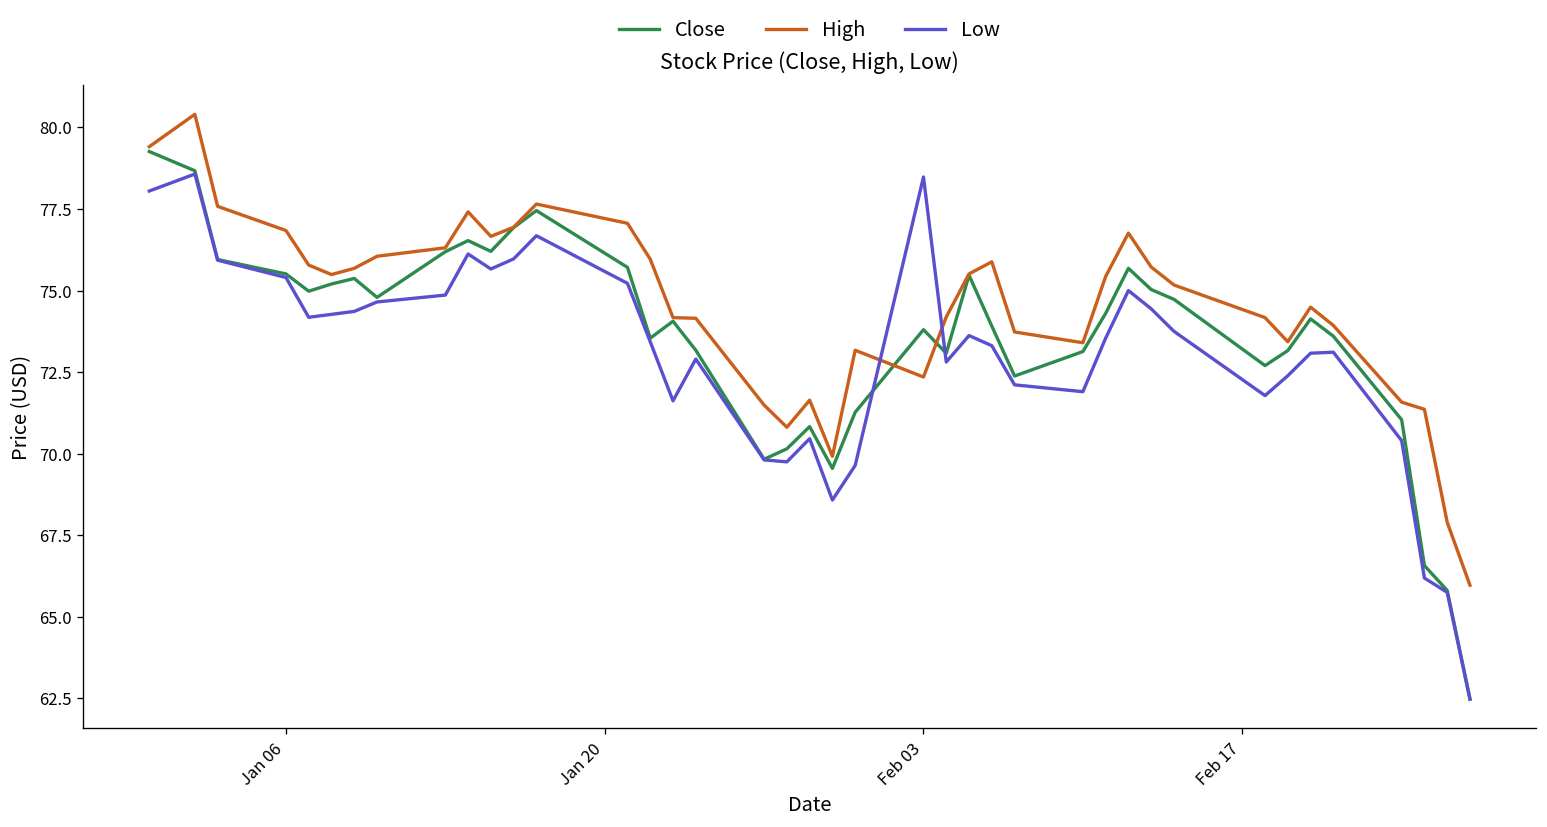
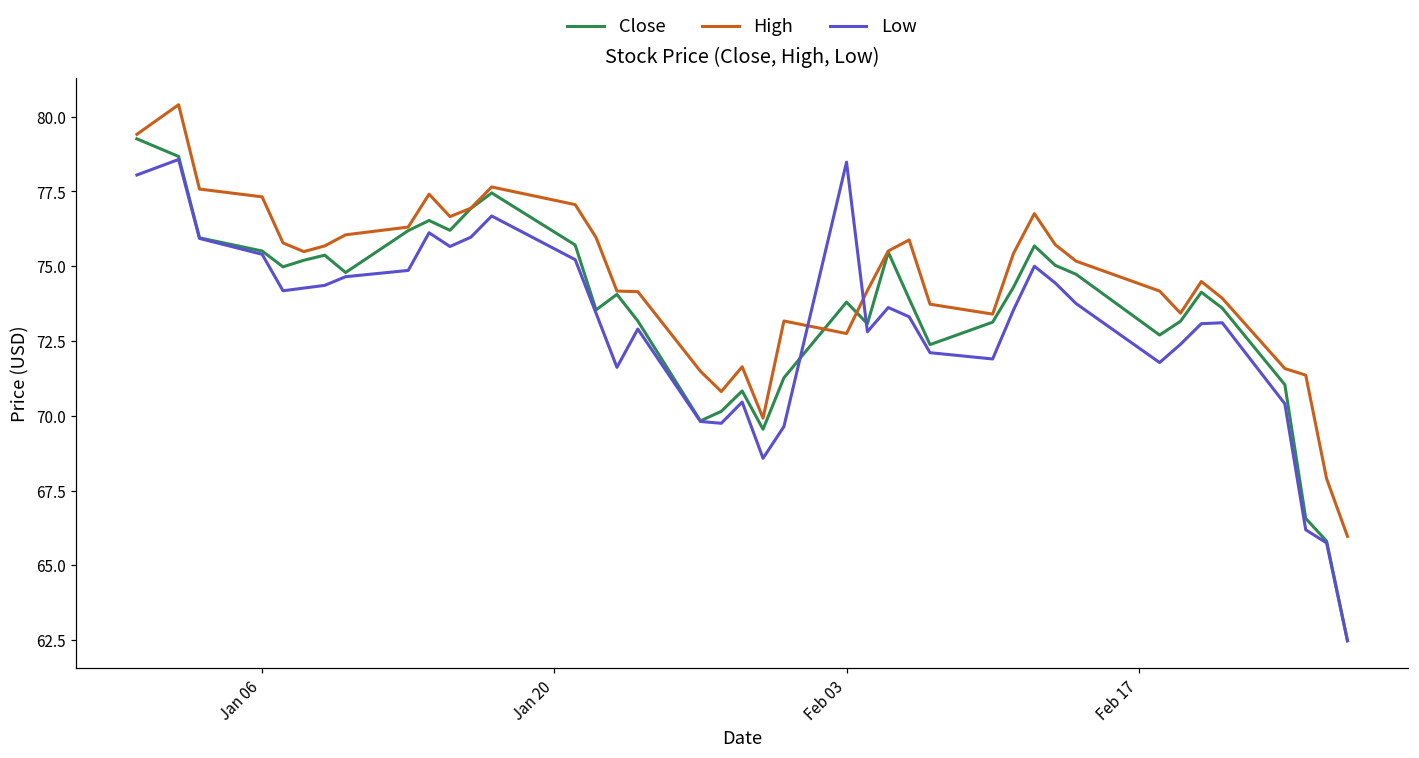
  {
    "Close": {
      "Jan 06": 75.5,
      "Feb 03": 73.8
    },
    "High": {
-     "Jan 06": 76.8,
-     "Feb 03": 72.4
+     "Jan 06": 77.3,
+     "Feb 03": 72.8
    },
    "Low": {
      "Jan 06": 75.4,
      "Feb 03": 78.5
    }
  }
